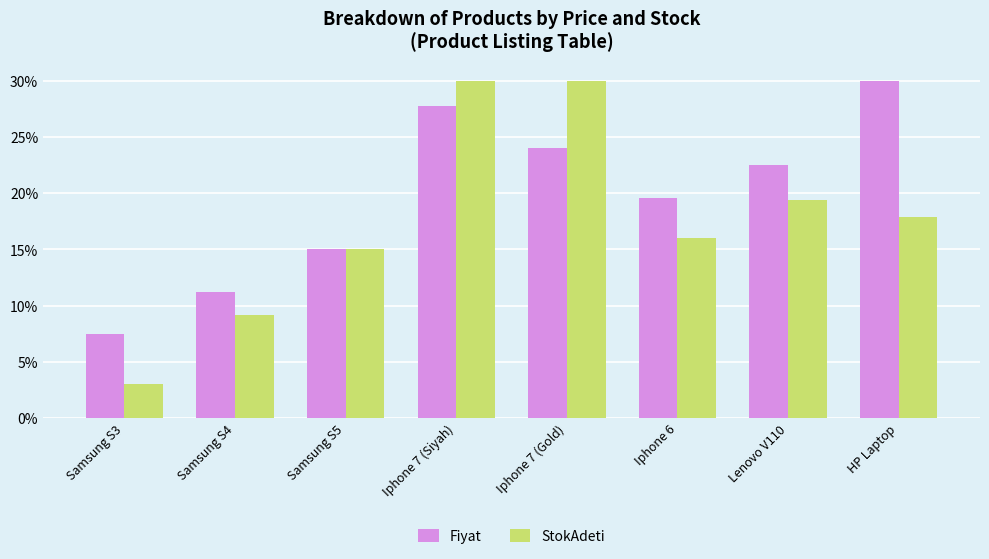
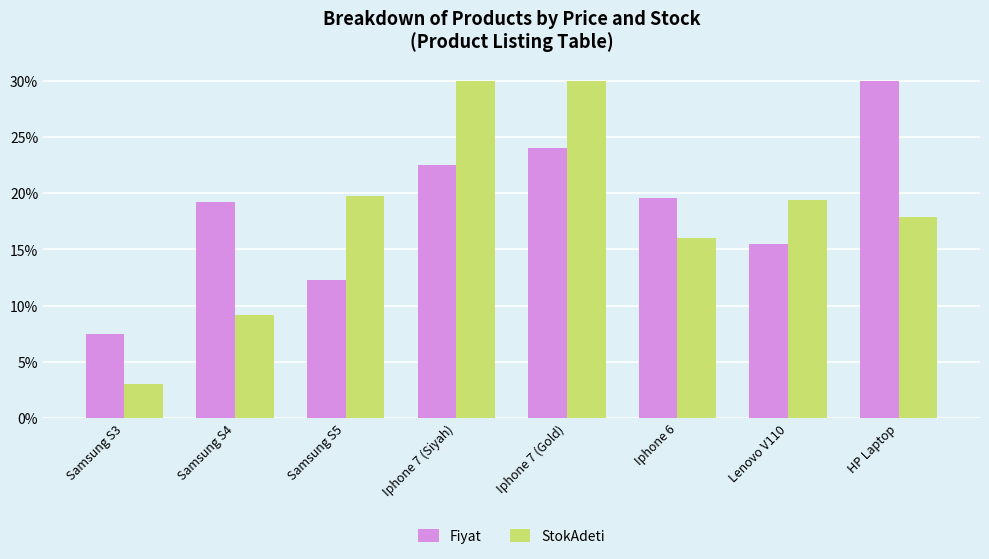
  {
    "Fiyat": {
      "Samsung S3": "7.5%",
-     "Samsung S4": "11.3%",
-     "Samsung S5": "15.0%",
-     "Iphone 7 (Siyah)": "27.8%",
+     "Samsung S4": "19.2%",
+     "Samsung S5": "12.3%",
+     "Iphone 7 (Siyah)": "22.5%",
      "Iphone 7 (Gold)": "24.0%",
      "Iphone 6": "19.6%",
-     "Lenovo V110": "22.5%",
+     "Lenovo V110": "15.5%",
      "HP Laptop": "30.0%"
    },
    "StokAdeti": {
      "Samsung S3": "3.0%",
      "Samsung S4": "9.2%",
-     "Samsung S5": "15.0%",
+     "Samsung S5": "19.8%",
      "Iphone 7 (Siyah)": "30.0%",
      "Iphone 7 (Gold)": "30.0%",
      "Iphone 6": "16.0%",
      "Lenovo V110": "19.4%",
      "HP Laptop": "17.8%"
    }
  }
